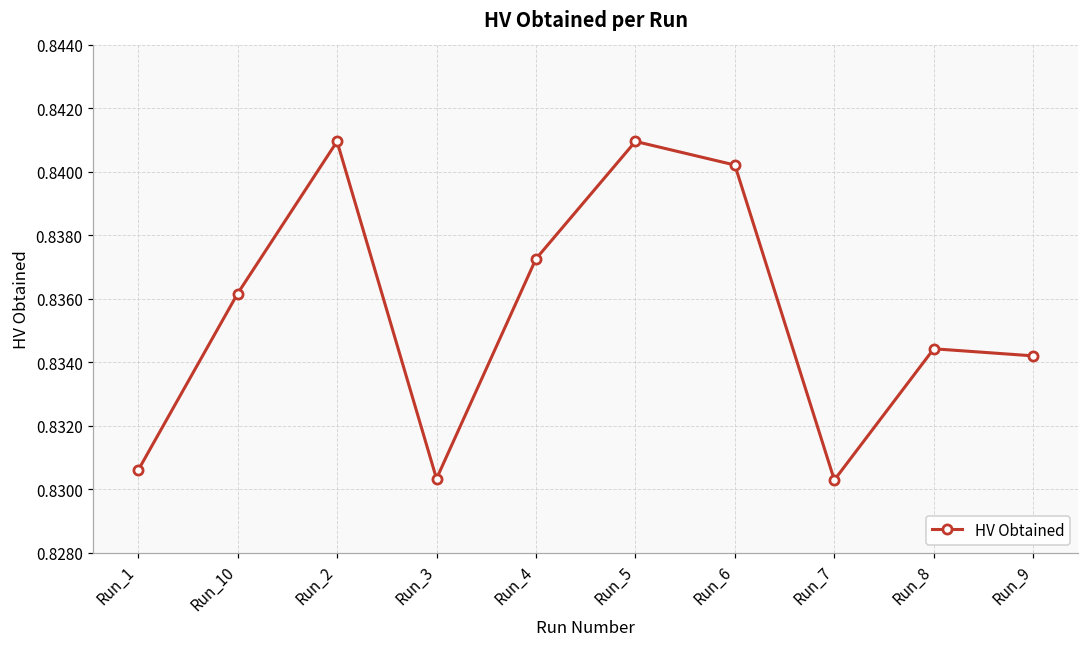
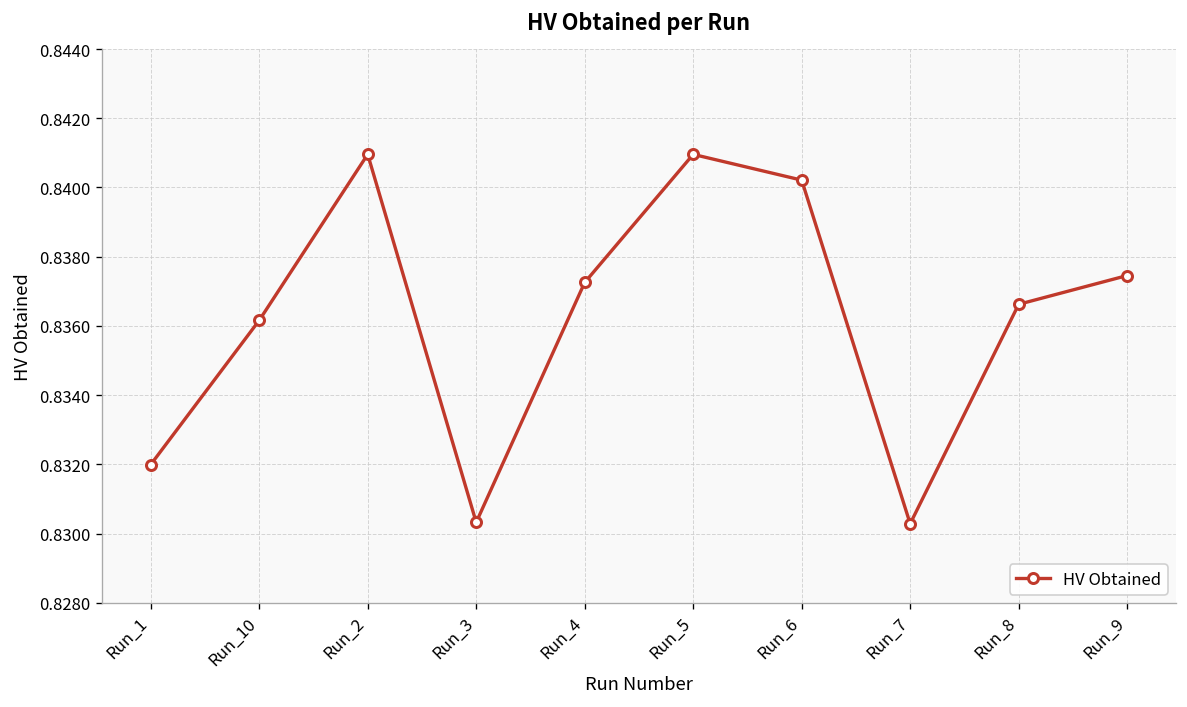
  {
-   "Run_1": 0.8306,
+   "Run_1": 0.8320,
    "Run_10": 0.8362,
    "Run_2": 0.8410,
    "Run_3": 0.8303,
    "Run_4": 0.8373,
    "Run_5": 0.8410,
    "Run_6": 0.8402,
    "Run_7": 0.8303,
-   "Run_8": 0.8344,
-   "Run_9": 0.8342
+   "Run_8": 0.8366,
+   "Run_9": 0.8375
  }
